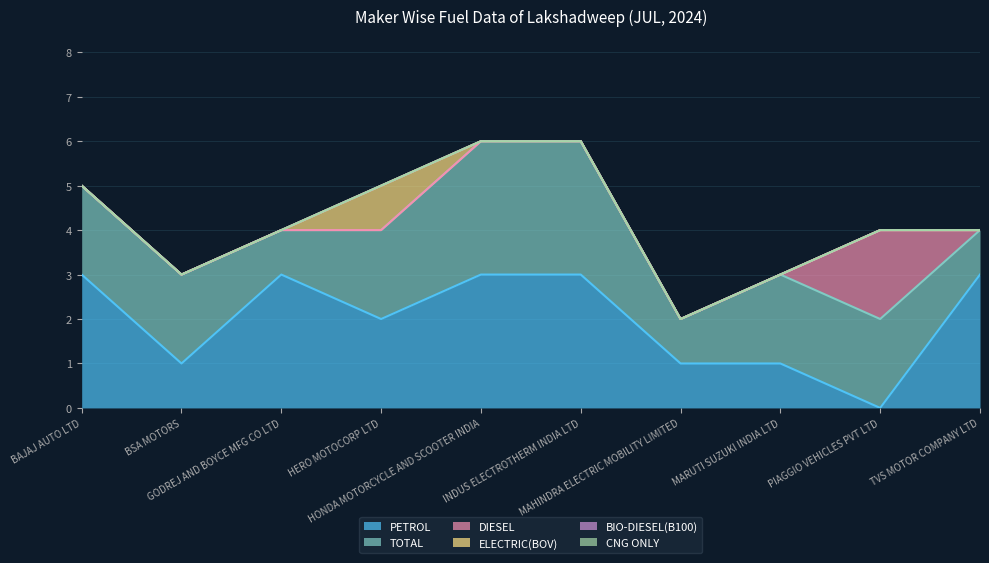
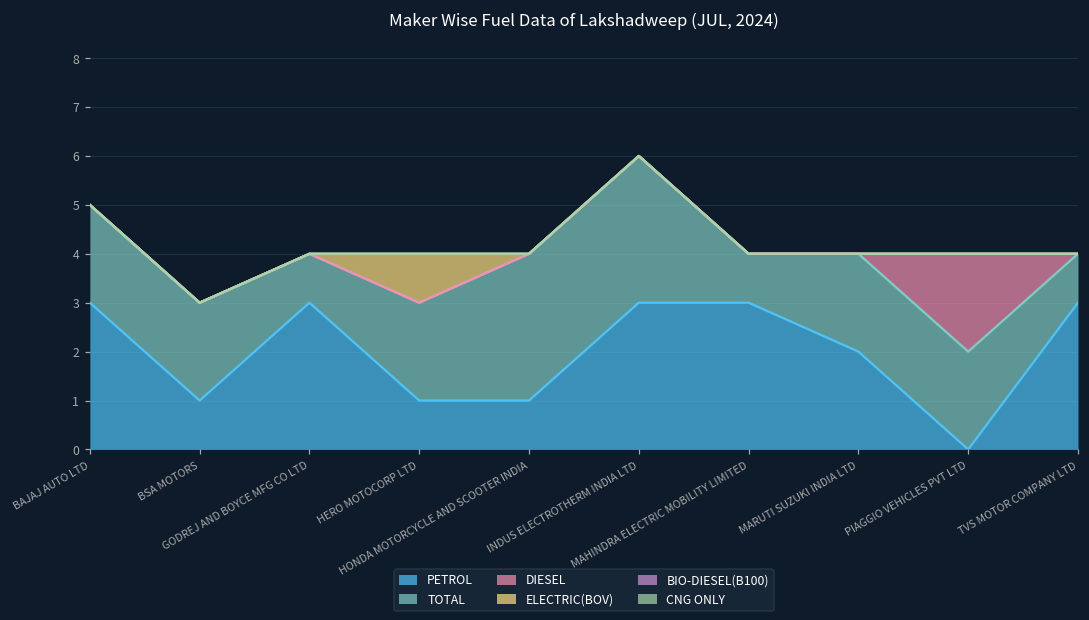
  {
    "PETROL": {
      "BAJAJ AUTO LTD": 3,
      "BSA MOTORS": 1,
      "GODREJ AND BOYCE MFG CO LTD": 3,
-     "HERO MOTOCORP LTD": 2,
-     "HONDA MOTORCYCLE AND SCOOTER INDIA": 3,
+     "HERO MOTOCORP LTD": 1,
+     "HONDA MOTORCYCLE AND SCOOTER INDIA": 1,
      "INDUS ELECTROTHERM INDIA LTD": 3,
-     "MAHINDRA ELECTRIC MOBILITY LIMITED": 1,
-     "MARUTI SUZUKI INDIA LTD": 1,
+     "MAHINDRA ELECTRIC MOBILITY LIMITED": 3,
+     "MARUTI SUZUKI INDIA LTD": 2,
      "PIAGGIO VEHICLES PVT LTD": 0,
      "TVS MOTOR COMPANY LTD": 3
    }
  }
